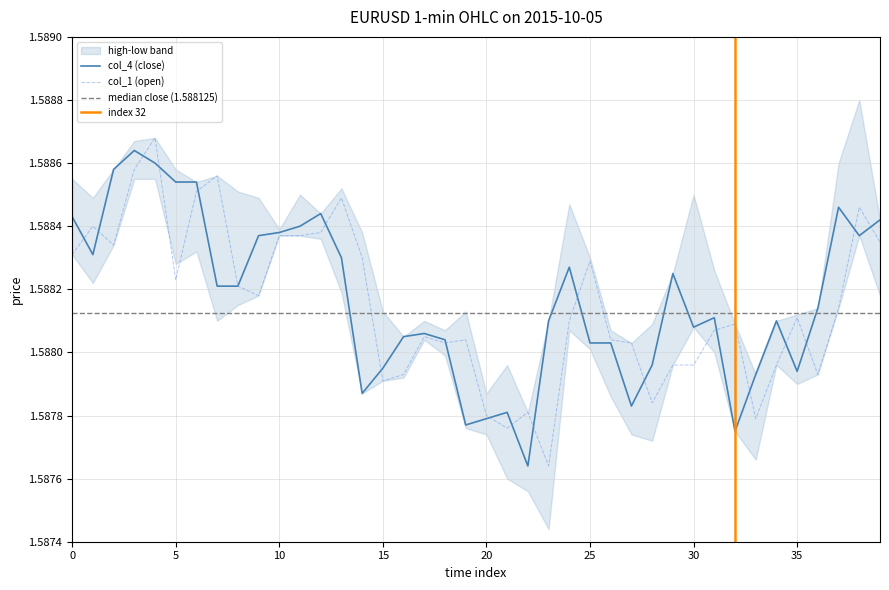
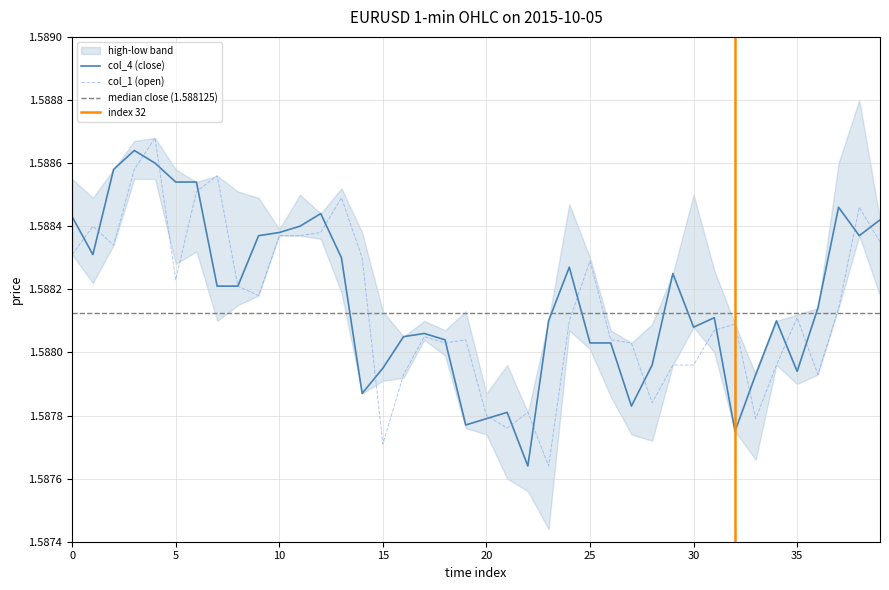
  {
    "col_1 (open)": {
      "0": 1.58831,
      "5": 1.58823,
      "10": 1.58837,
-     "15": 1.58791,
+     "15": 1.58771,
      "20": 1.58780,
      "25": 1.58829,
      "30": 1.58796,
      "35": 1.58811
    }
  }
